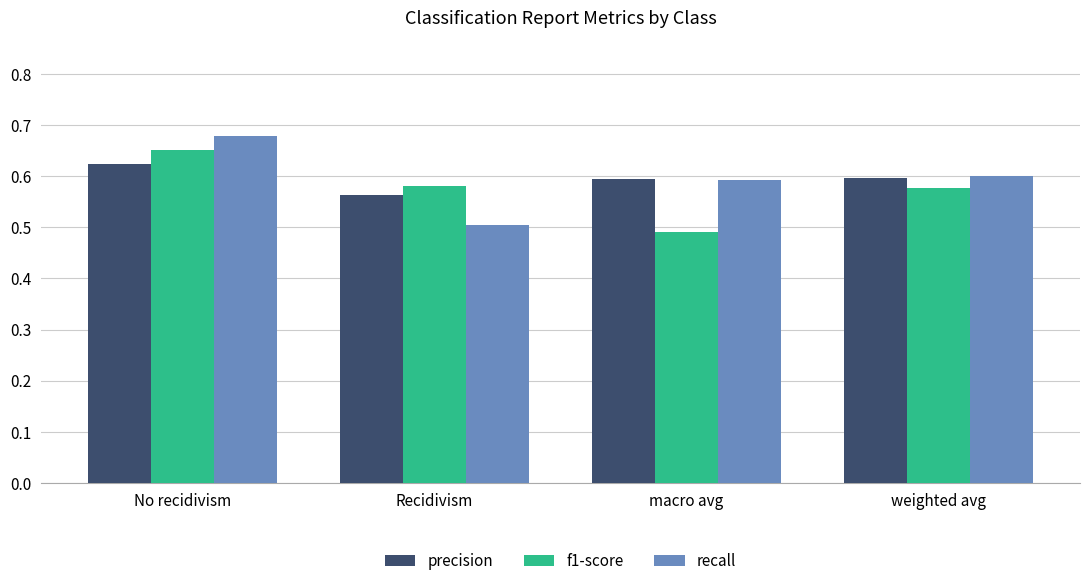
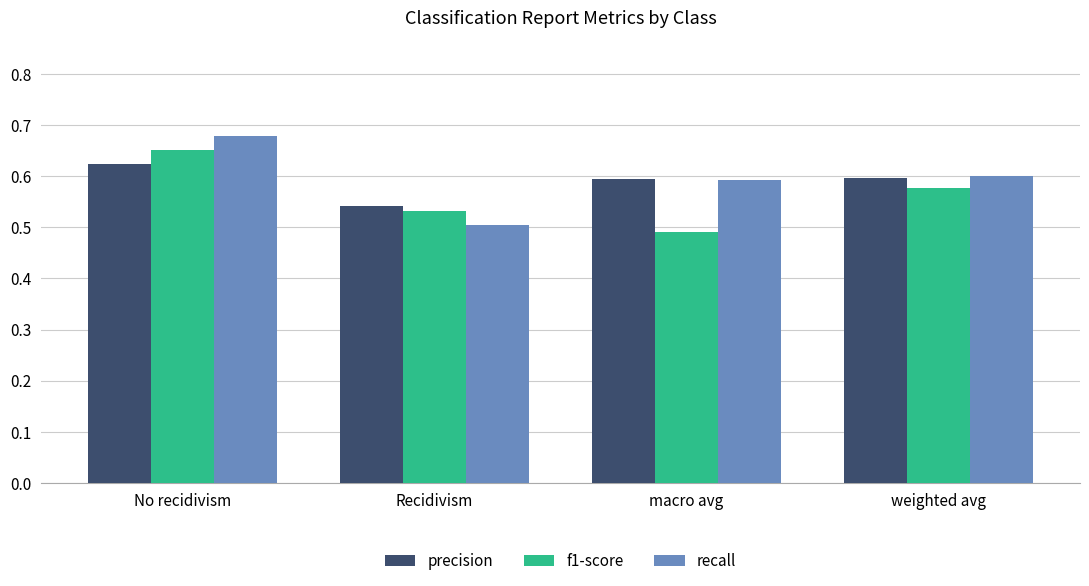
  {
    "precision": {
      "No recidivism": 0.63,
-     "Recidivism": 0.56,
+     "Recidivism": 0.54,
      "macro avg": 0.59,
      "weighted avg": 0.60
    },
    "f1-score": {
      "No recidivism": 0.65,
-     "Recidivism": 0.58,
+     "Recidivism": 0.53,
      "macro avg": 0.49,
      "weighted avg": 0.58
    },
    "recall": {
      "No recidivism": 0.68,
      "Recidivism": 0.50,
      "macro avg": 0.59,
      "weighted avg": 0.60
    }
  }
